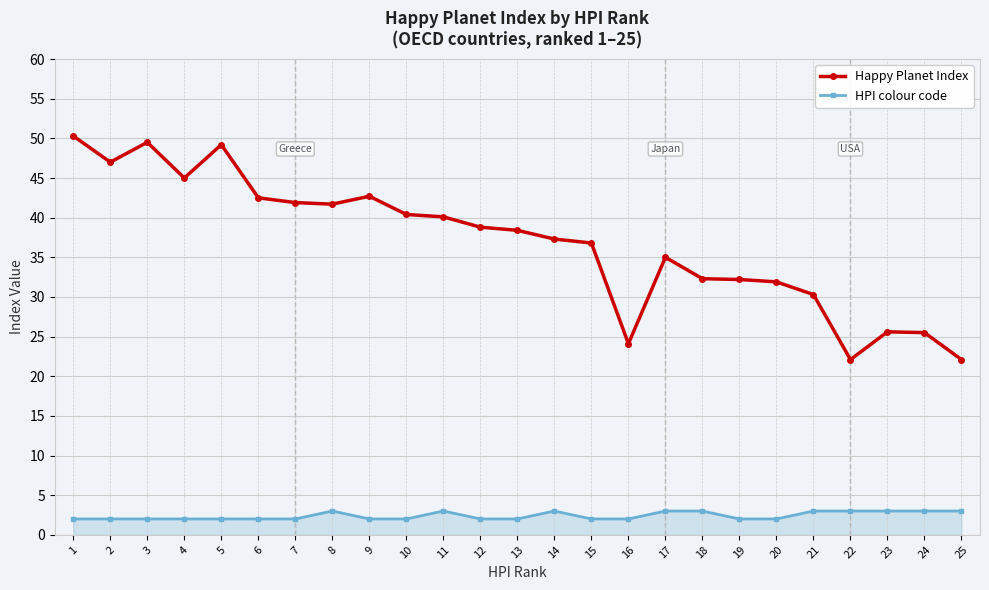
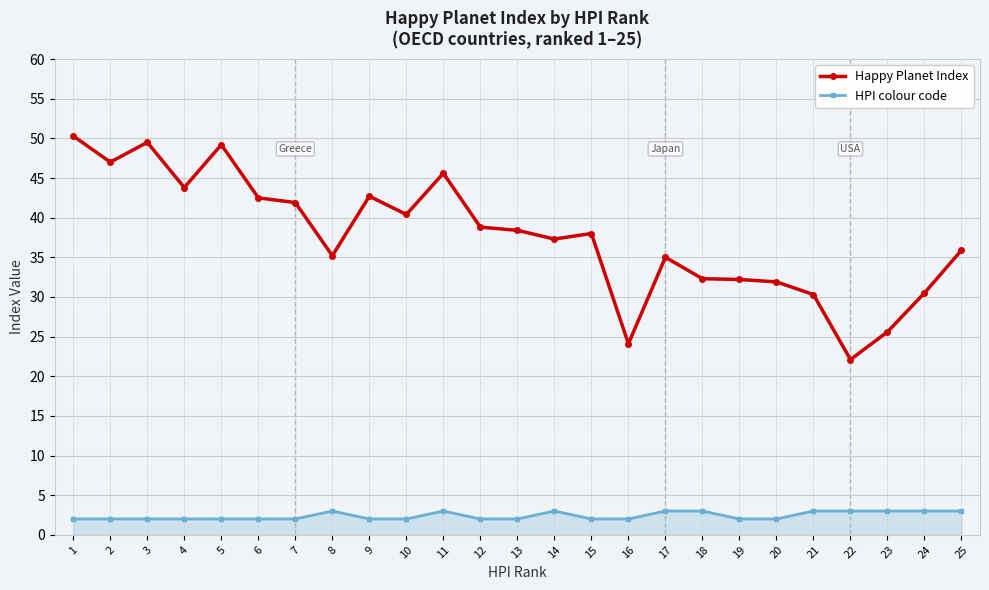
  {
    "Happy Planet Index": {
      "1": 50,
      "2": 47,
      "3": 50,
-     "4": 45,
+     "4": 44,
      "5": 49,
      "6": 43,
      "7": 42,
-     "8": 42,
+     "8": 35,
      "9": 43,
      "10": 40,
-     "11": 40,
+     "11": 46,
      "12": 39,
      "13": 38,
      "14": 37,
-     "15": 37,
+     "15": 38,
      "16": 24,
      "17": 35,
      "18": 32,
      "19": 32,
      "20": 32,
      "21": 30,
      "22": 22,
      "23": 26,
-     "24": 26,
-     "25": 22
+     "24": 31,
+     "25": 36
    },
    "HPI colour code": {
      "1": 2,
      "2": 2,
      "3": 2,
      "4": 2,
      "5": 2,
      "6": 2,
      "7": 2,
      "8": 3,
      "9": 2,
      "10": 2,
      "11": 3,
      "12": 2,
      "13": 2,
      "14": 3,
      "15": 2,
      "16": 2,
      "17": 3,
      "18": 3,
      "19": 2,
      "20": 2,
      "21": 3,
      "22": 3,
      "23": 3,
      "24": 3,
      "25": 3
    }
  }
